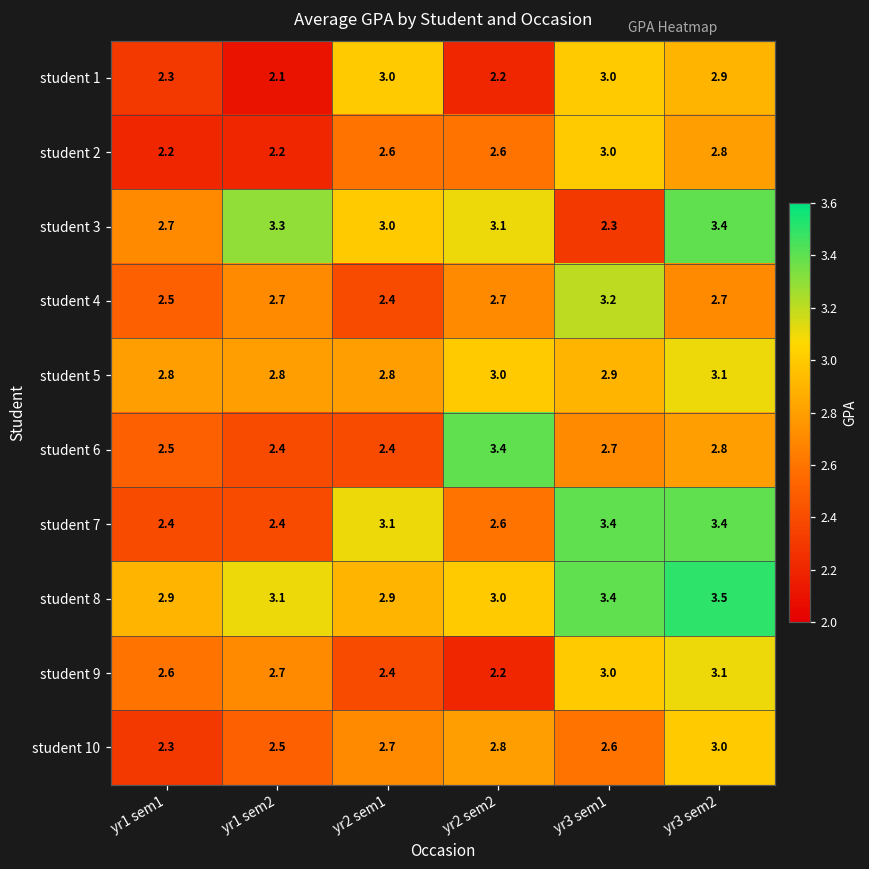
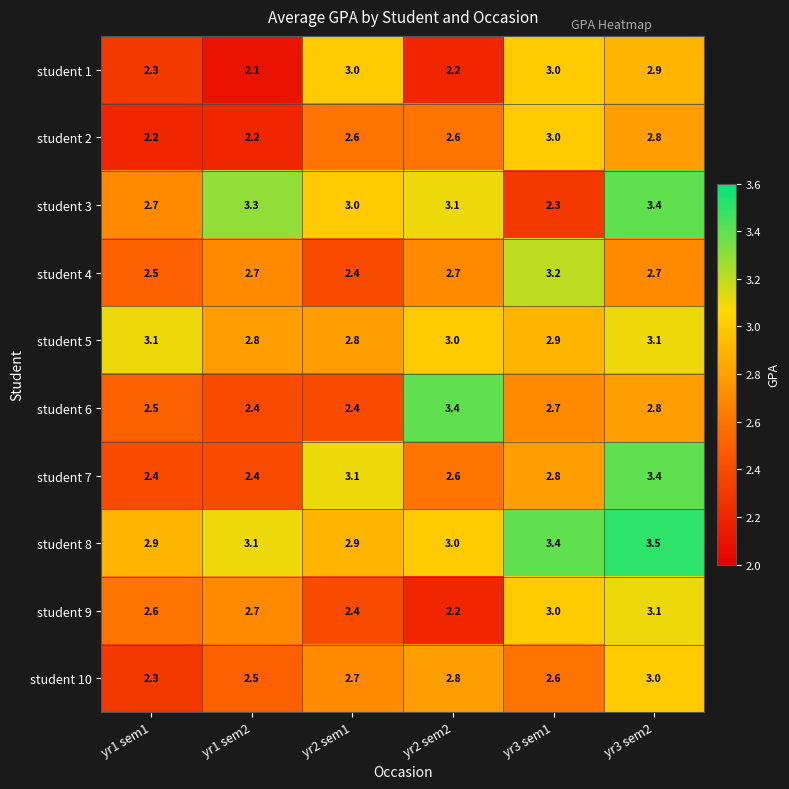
  {
    "student 1": {
      "yr1 sem1": 2.3,
      "yr1 sem2": 2.1,
      "yr2 sem1": 3.0,
      "yr2 sem2": 2.2,
      "yr3 sem1": 3.0,
      "yr3 sem2": 2.9
    },
    "student 2": {
      "yr1 sem1": 2.2,
      "yr1 sem2": 2.2,
      "yr2 sem1": 2.6,
      "yr2 sem2": 2.6,
      "yr3 sem1": 3.0,
      "yr3 sem2": 2.8
    },
    "student 3": {
      "yr1 sem1": 2.7,
      "yr1 sem2": 3.3,
      "yr2 sem1": 3.0,
      "yr2 sem2": 3.1,
      "yr3 sem1": 2.3,
      "yr3 sem2": 3.4
    },
    "student 4": {
      "yr1 sem1": 2.5,
      "yr1 sem2": 2.7,
      "yr2 sem1": 2.4,
      "yr2 sem2": 2.7,
      "yr3 sem1": 3.2,
      "yr3 sem2": 2.7
    },
    "student 5": {
-     "yr1 sem1": 2.8,
+     "yr1 sem1": 3.1,
      "yr1 sem2": 2.8,
      "yr2 sem1": 2.8,
      "yr2 sem2": 3.0,
      "yr3 sem1": 2.9,
      "yr3 sem2": 3.1
    },
    "student 6": {
      "yr1 sem1": 2.5,
      "yr1 sem2": 2.4,
      "yr2 sem1": 2.4,
      "yr2 sem2": 3.4,
      "yr3 sem1": 2.7,
      "yr3 sem2": 2.8
    },
    "student 7": {
      "yr1 sem1": 2.4,
      "yr1 sem2": 2.4,
      "yr2 sem1": 3.1,
      "yr2 sem2": 2.6,
-     "yr3 sem1": 3.4,
+     "yr3 sem1": 2.8,
      "yr3 sem2": 3.4
    },
    "student 8": {
      "yr1 sem1": 2.9,
      "yr1 sem2": 3.1,
      "yr2 sem1": 2.9,
      "yr2 sem2": 3.0,
      "yr3 sem1": 3.4,
      "yr3 sem2": 3.5
    },
    "student 9": {
      "yr1 sem1": 2.6,
      "yr1 sem2": 2.7,
      "yr2 sem1": 2.4,
      "yr2 sem2": 2.2,
      "yr3 sem1": 3.0,
      "yr3 sem2": 3.1
    },
    "student 10": {
      "yr1 sem1": 2.3,
      "yr1 sem2": 2.5,
      "yr2 sem1": 2.7,
      "yr2 sem2": 2.8,
      "yr3 sem1": 2.6,
      "yr3 sem2": 3.0
    }
  }
